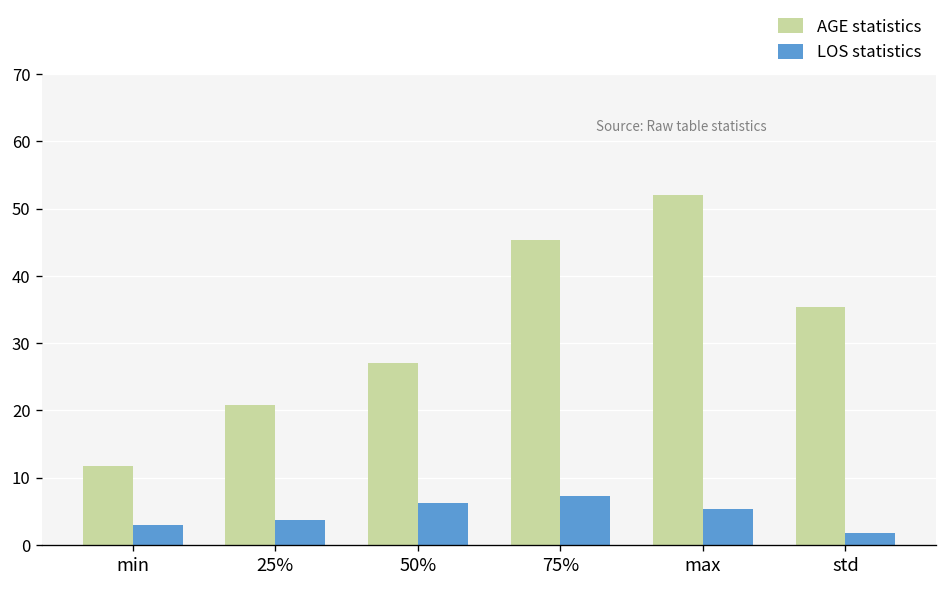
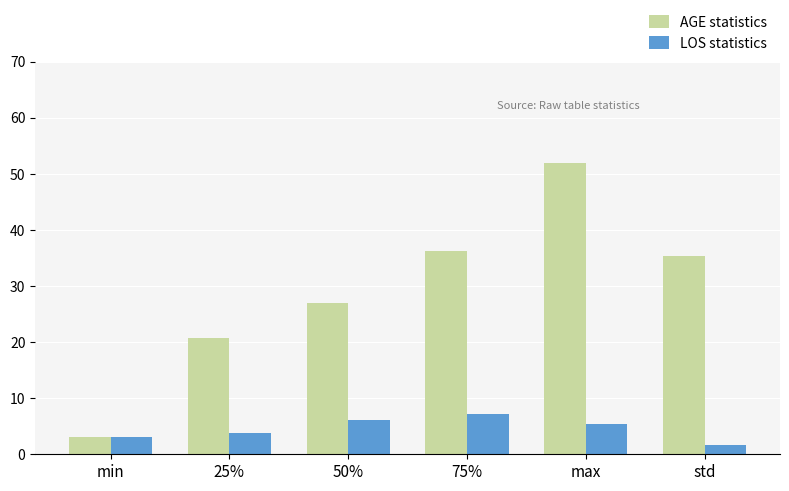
  {
    "AGE statistics": {
-     "min": 12,
+     "min": 3,
      "25%": 21,
      "50%": 27,
-     "75%": 45,
+     "75%": 36,
      "max": 52,
      "std": 35
    },
    "LOS statistics": {
      "min": 3,
      "25%": 4,
      "50%": 6,
      "75%": 7,
      "max": 5,
      "std": 2
    }
  }
